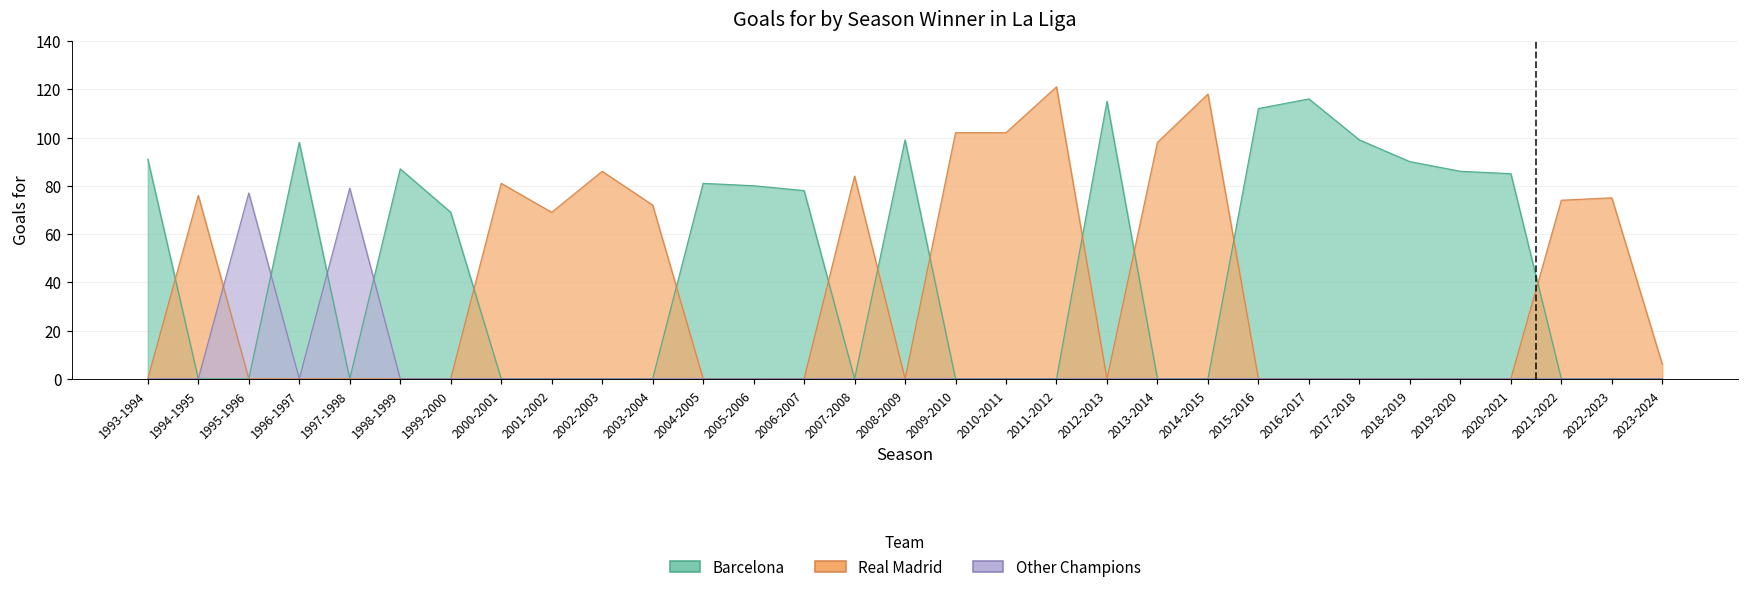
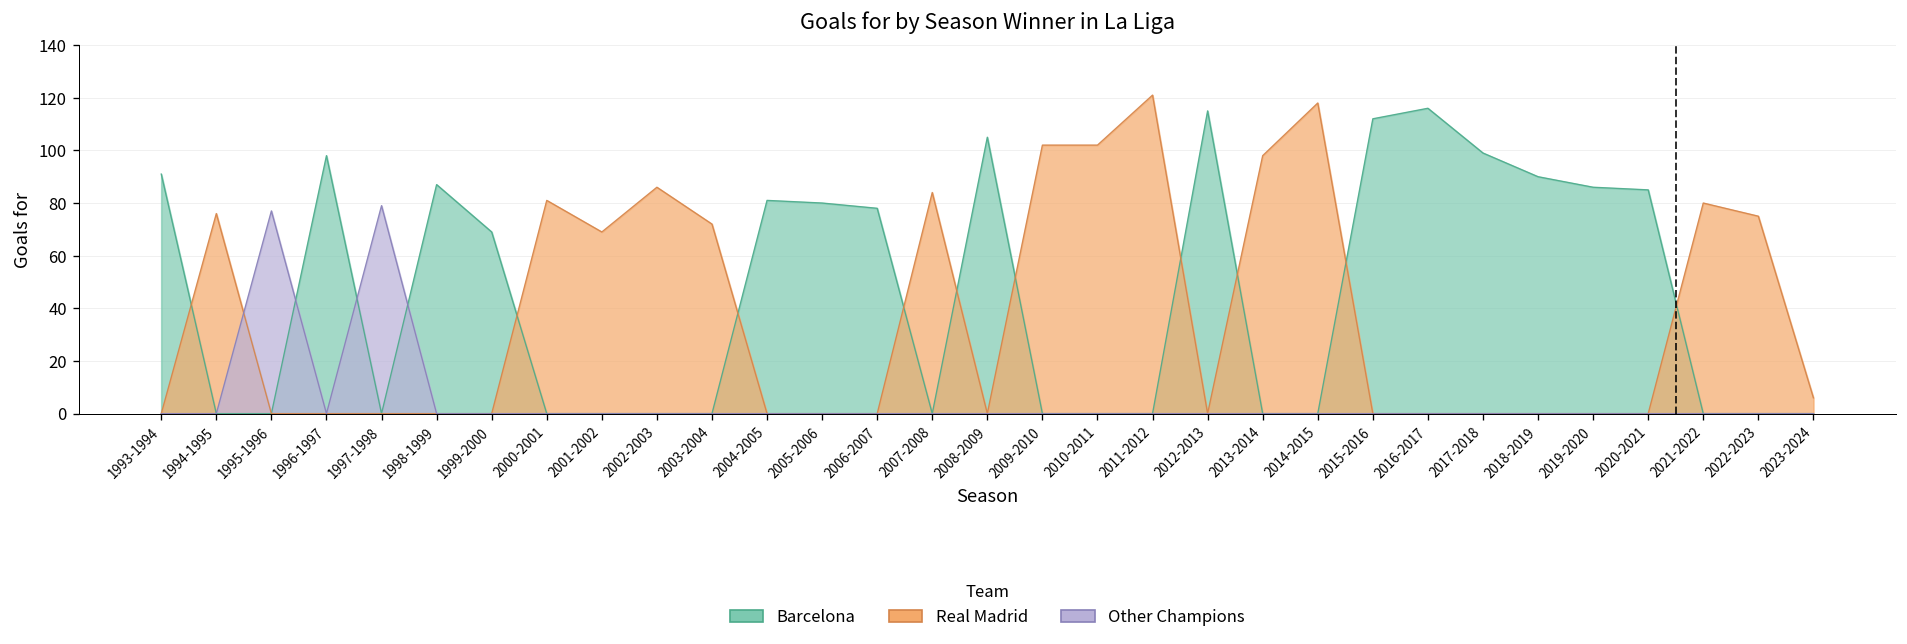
  {
    "Barcelona": {
      "1993-1994": 91,
      "1996-1997": 98,
      "1998-1999": 87,
      "1999-2000": 69,
      "2004-2005": 81,
      "2005-2006": 80,
      "2006-2007": 78,
-     "2008-2009": 99,
+     "2008-2009": 105,
      "2012-2013": 115,
      "2015-2016": 112,
      "2016-2017": 116,
      "2017-2018": 99,
      "2018-2019": 90,
      "2019-2020": 86,
      "2020-2021": 85
    },
    "Real Madrid": {
      "1994-1995": 76,
      "2000-2001": 81,
      "2001-2002": 69,
      "2002-2003": 86,
      "2003-2004": 72,
      "2007-2008": 84,
      "2009-2010": 102,
      "2010-2011": 102,
      "2011-2012": 121,
      "2013-2014": 98,
      "2014-2015": 118,
-     "2021-2022": 74,
+     "2021-2022": 80,
      "2022-2023": 75,
      "2023-2024": 6
    },
    "Other Champions": {
      "1995-1996": 77,
      "1997-1998": 79
    }
  }
